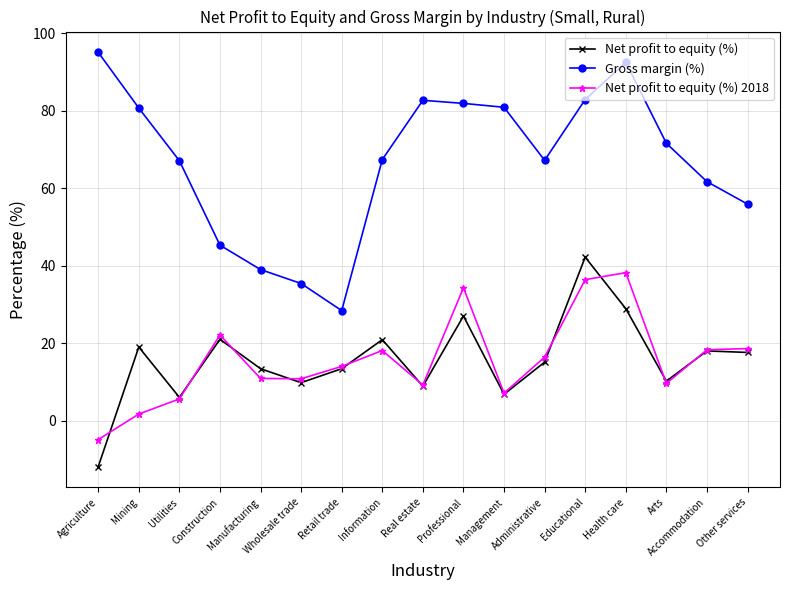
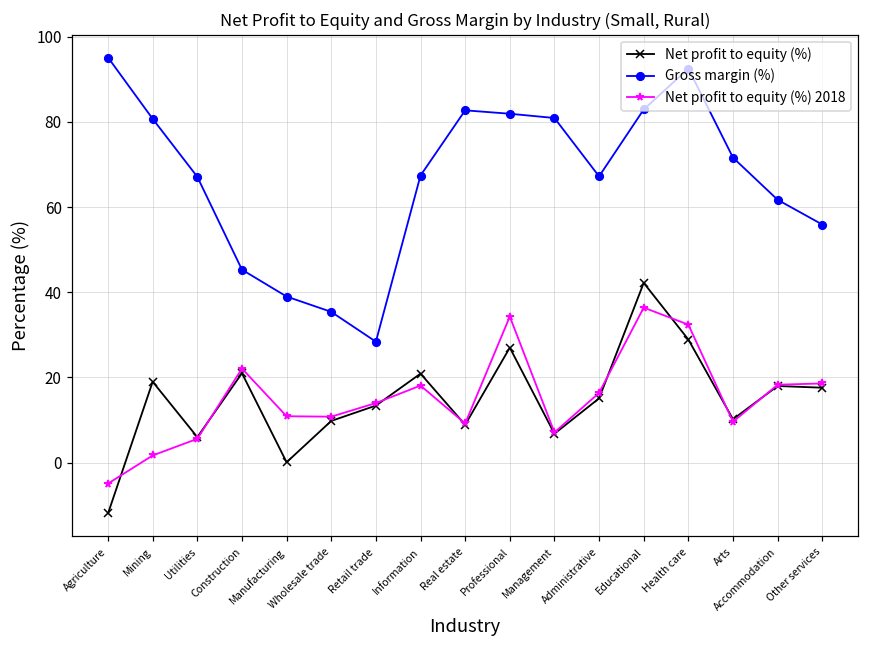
  {
    "Net profit to equity (%)": {
      "Agriculture": -12,
      "Mining": 19,
      "Construction": 21,
-     "Manufacturing": 13,
+     "Manufacturing": 0,
      "Wholesale trade": 10,
      "Information": 21,
      "Professional": 27,
      "Administrative": 15,
      "Educational": 42,
      "Health care": 29,
      "Other services": 18
    },
    "Gross margin (%)": {
      "Agriculture": 95,
      "Mining": 81,
      "Utilities": 67,
      "Construction": 45,
      "Manufacturing": 39,
      "Wholesale trade": 35,
      "Retail trade": 28,
      "Information": 67,
      "Real estate": 83,
      "Professional": 82,
      "Management": 81,
      "Administrative": 67,
      "Arts": 72,
      "Accommodation": 62,
      "Other services": 56
    },
    "Net profit to equity (%) 2018": {
      "Agriculture": -5,
      "Mining": 2,
      "Construction": 22,
      "Manufacturing": 11,
      "Wholesale trade": 11,
      "Information": 18,
      "Professional": 34,
      "Administrative": 16,
      "Educational": 36,
-     "Health care": 38,
+     "Health care": 32,
      "Other services": 19
    }
  }
